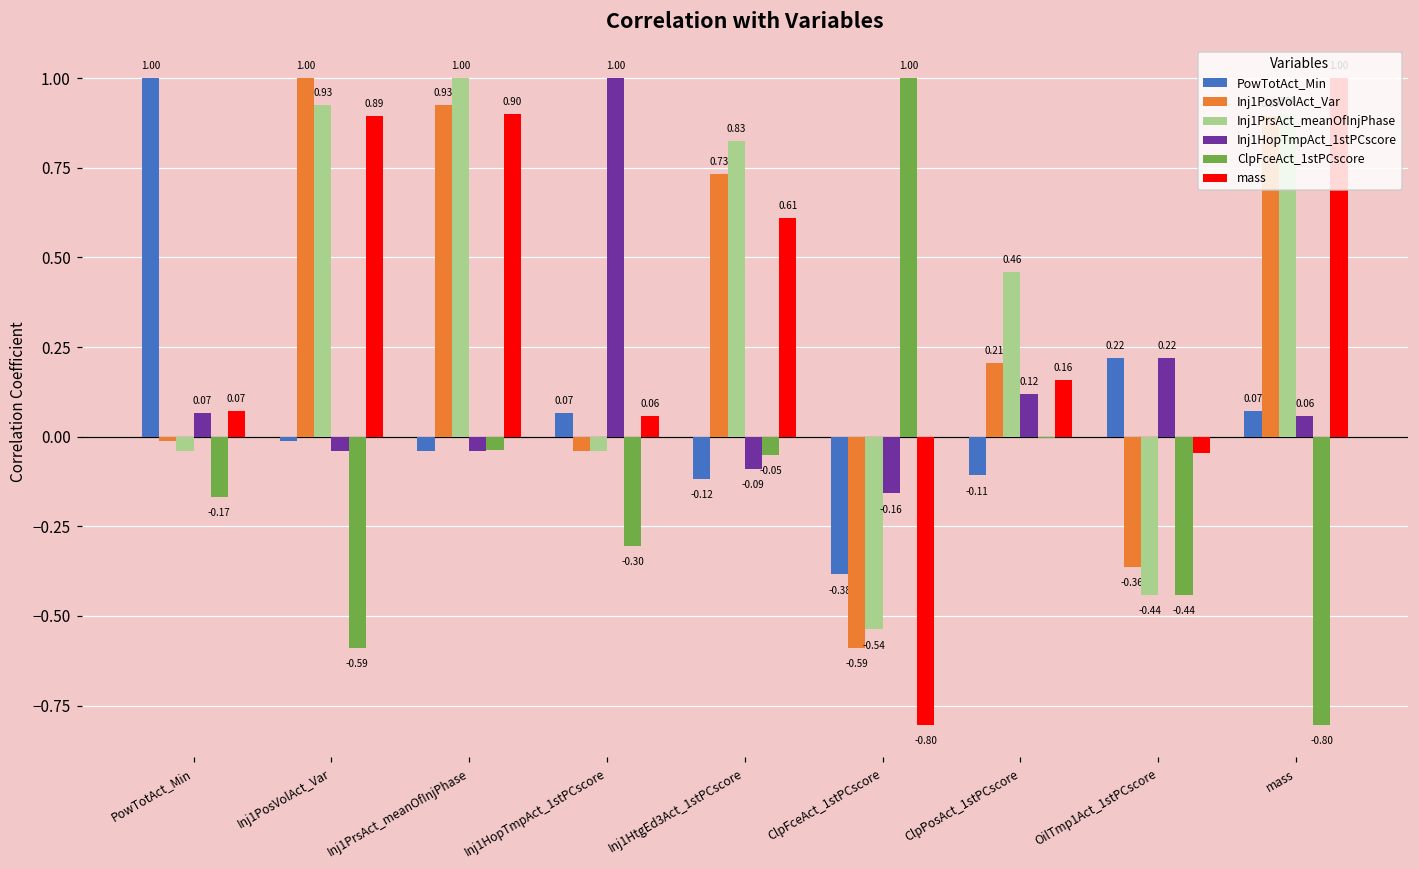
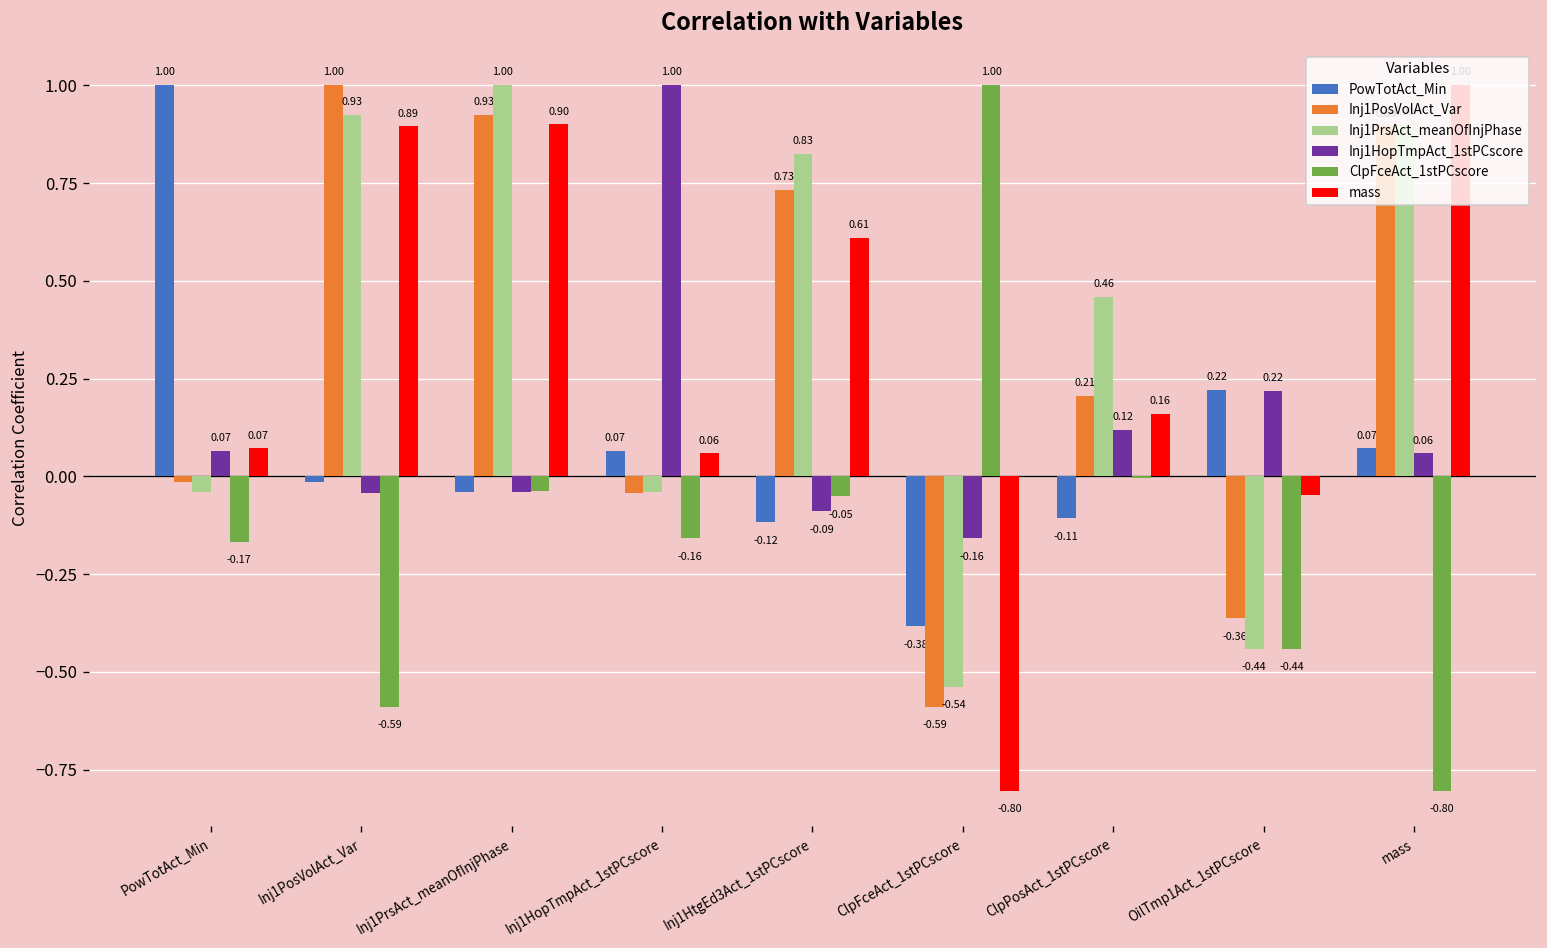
  {
    "PowTotAct_Min": {
      "PowTotAct_Min": 1.00,
      "Inj1HopTmpAct_1stPCscore": 0.07,
      "Inj1HtgEd3Act_1stPCscore": -0.12,
      "ClpFceAct_1stPCscore": -0.38,
      "ClpPosAct_1stPCscore": -0.11,
      "OilTmp1Act_1stPCscore": 0.22,
      "mass": 0.07
    },
    "Inj1PosVolAct_Var": {
      "Inj1PosVolAct_Var": 1.00,
      "Inj1PrsAct_meanOfInjPhase": 0.93,
      "Inj1HtgEd3Act_1stPCscore": 0.73,
      "ClpFceAct_1stPCscore": -0.59,
      "ClpPosAct_1stPCscore": 0.21,
      "OilTmp1Act_1stPCscore": -0.36
    },
    "Inj1PrsAct_meanOfInjPhase": {
      "Inj1PosVolAct_Var": 0.93,
      "Inj1PrsAct_meanOfInjPhase": 1.00,
      "Inj1HtgEd3Act_1stPCscore": 0.83,
      "ClpFceAct_1stPCscore": -0.54,
      "ClpPosAct_1stPCscore": 0.46,
      "OilTmp1Act_1stPCscore": -0.44
    },
    "Inj1HopTmpAct_1stPCscore": {
      "PowTotAct_Min": 0.07,
      "Inj1HopTmpAct_1stPCscore": 1.00,
      "Inj1HtgEd3Act_1stPCscore": -0.09,
      "ClpFceAct_1stPCscore": -0.16,
      "ClpPosAct_1stPCscore": 0.12,
      "OilTmp1Act_1stPCscore": 0.22,
      "mass": 0.06
    },
    "ClpFceAct_1stPCscore": {
      "PowTotAct_Min": -0.17,
      "Inj1PosVolAct_Var": -0.59,
-     "Inj1HopTmpAct_1stPCscore": -0.30,
+     "Inj1HopTmpAct_1stPCscore": -0.16,
      "Inj1HtgEd3Act_1stPCscore": -0.05,
      "ClpFceAct_1stPCscore": 1.00,
      "OilTmp1Act_1stPCscore": -0.44,
      "mass": -0.80
    },
    "mass": {
      "PowTotAct_Min": 0.07,
      "Inj1PosVolAct_Var": 0.89,
      "Inj1PrsAct_meanOfInjPhase": 0.90,
      "Inj1HopTmpAct_1stPCscore": 0.06,
      "Inj1HtgEd3Act_1stPCscore": 0.61,
      "ClpFceAct_1stPCscore": -0.80,
      "ClpPosAct_1stPCscore": 0.16
    }
  }
